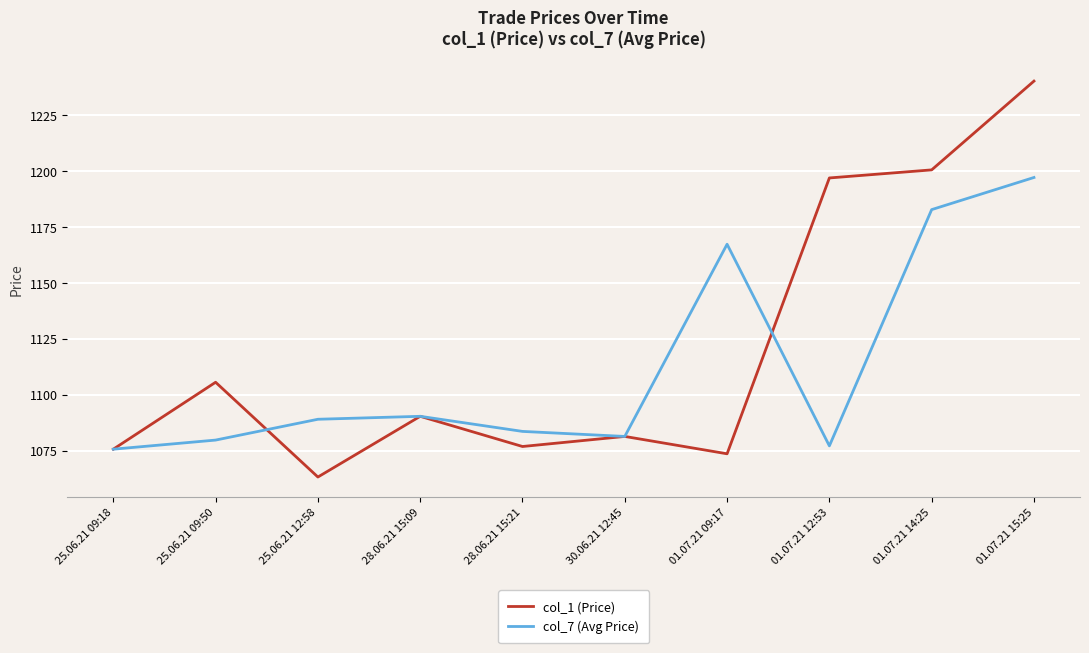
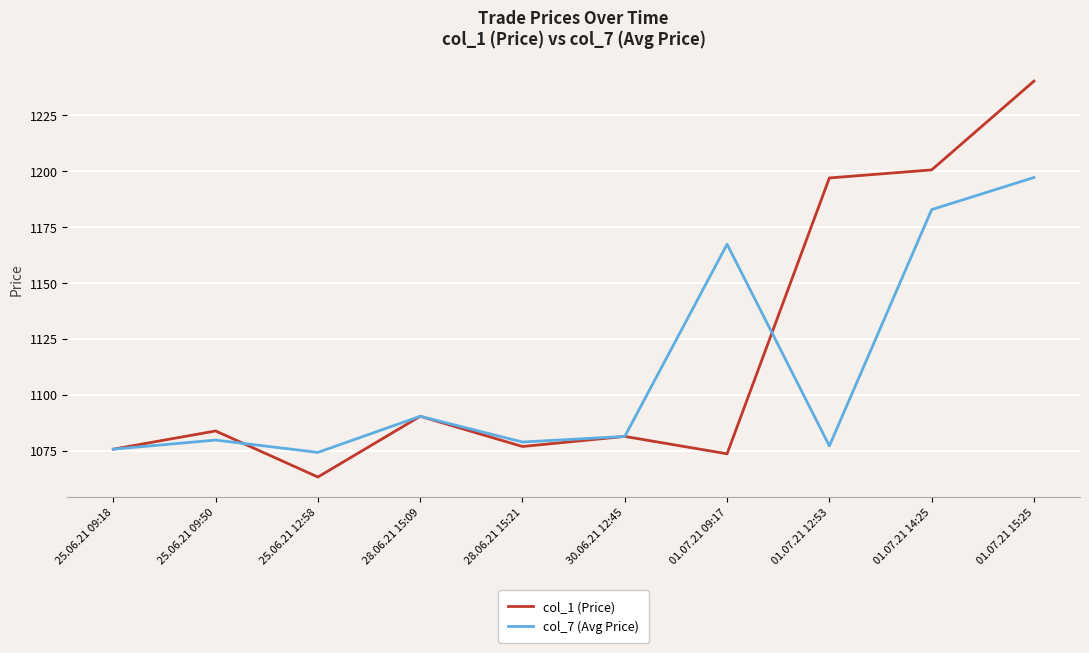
  {
    "col_1 (Price)": {
-     "25.06.21 09:50": 1106,
+     "25.06.21 09:50": 1084,
      "25.06.21 12:58": 1063,
      "28.06.21 15:21": 1077,
      "01.07.21 09:17": 1074,
      "01.07.21 12:53": 1197,
      "01.07.21 14:25": 1201,
      "01.07.21 15:25": 1240
    },
    "col_7 (Avg Price)": {
      "25.06.21 09:50": 1080,
-     "25.06.21 12:58": 1089,
-     "28.06.21 15:21": 1084,
+     "25.06.21 12:58": 1074,
+     "28.06.21 15:21": 1079,
      "01.07.21 09:17": 1167,
      "01.07.21 12:53": 1077,
      "01.07.21 14:25": 1183,
      "01.07.21 15:25": 1197
    }
  }
